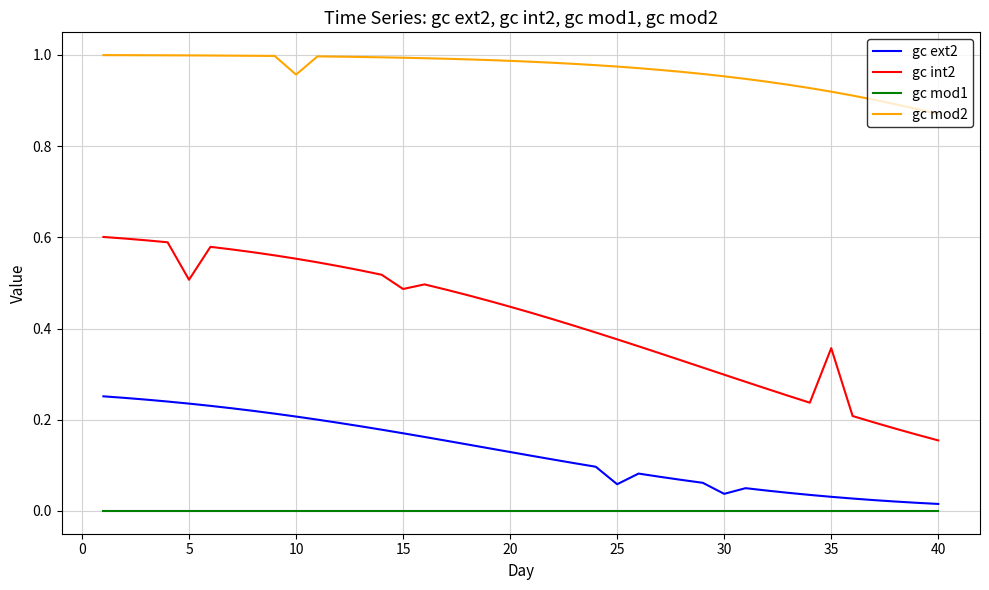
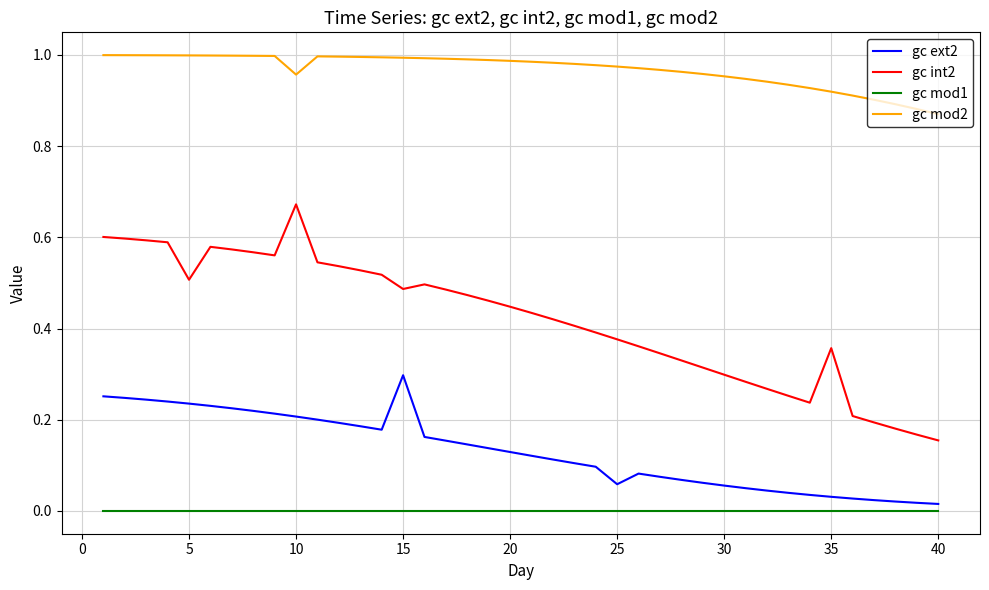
  {
    "gc ext2": {
      "5": 0.24,
      "10": 0.21,
-     "15": 0.17,
+     "15": 0.30,
      "20": 0.13,
      "25": 0.06,
-     "30": 0.04,
+     "30": 0.06,
      "35": 0.03,
      "40": 0.02
    },
    "gc int2": {
      "5": 0.51,
-     "10": 0.55,
+     "10": 0.67,
      "15": 0.49,
      "20": 0.45,
      "25": 0.38,
      "30": 0.30,
      "35": 0.36,
      "40": 0.15
    },
    "gc mod1": {
      "5": 0.00,
      "10": 0.00,
      "15": 0.00,
      "20": 0.00,
      "25": 0.00,
      "30": 0.00,
      "35": 0.00,
      "40": 0.00
    },
    "gc mod2": {
      "5": 1.00,
      "10": 0.96,
      "15": 0.99,
      "20": 0.99,
      "25": 0.97,
      "30": 0.95,
      "35": 0.92
    }
  }
